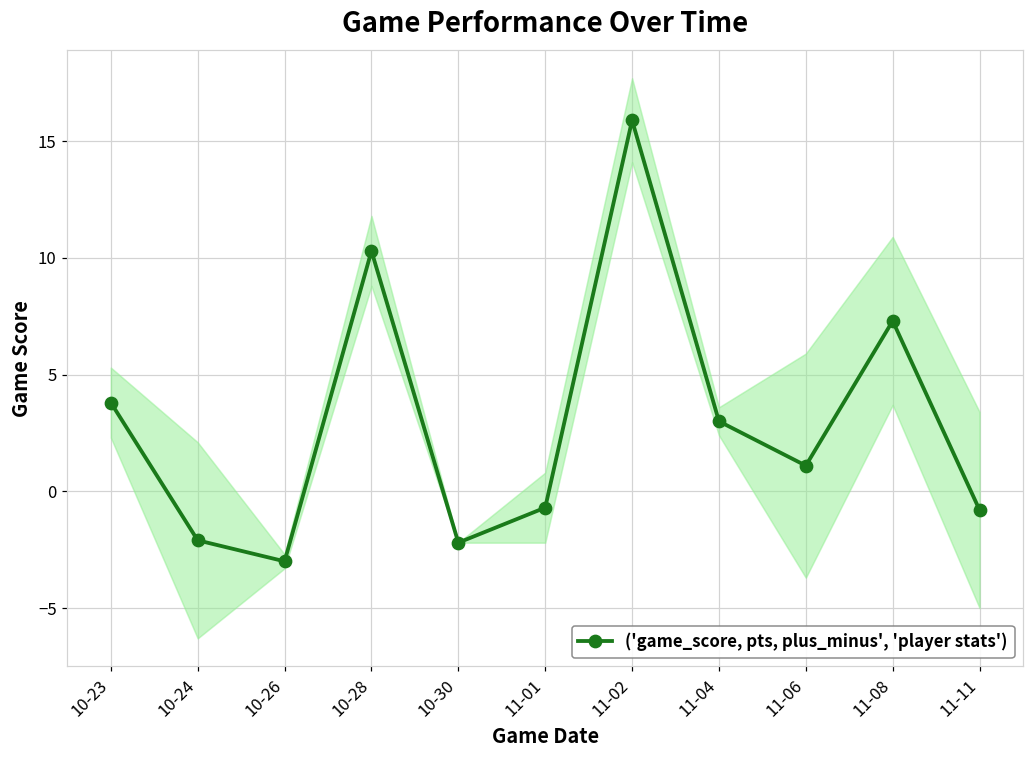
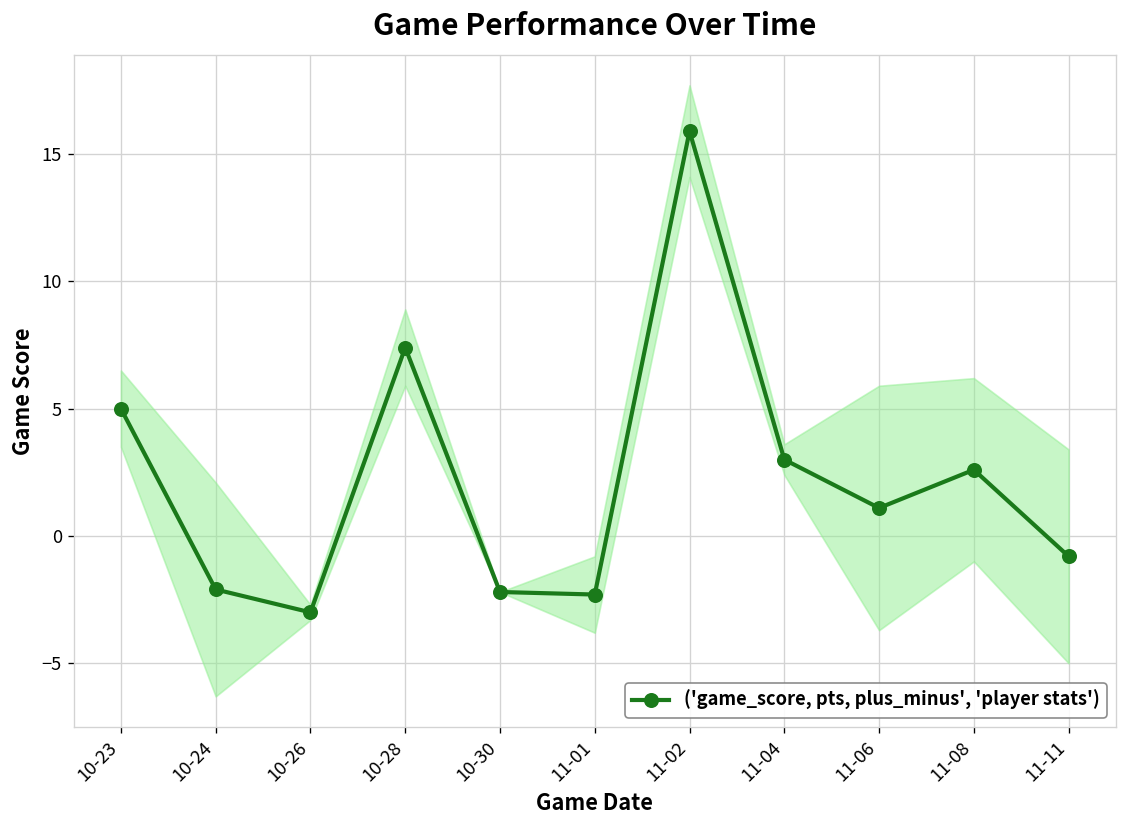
  {
    "('game_score, pts, plus_minus', 'player stats')": {
-     "10-23": 3.8,
+     "10-23": 5.0,
      "10-24": -2.1,
      "10-26": -3.0,
-     "10-28": 10.3,
-     "11-01": -0.7,
+     "10-28": 7.4,
+     "11-01": -2.3,
      "11-02": 15.9,
      "11-04": 3.0,
      "11-06": 1.1,
-     "11-08": 7.3,
+     "11-08": 2.6,
      "11-11": -0.8
    }
  }
